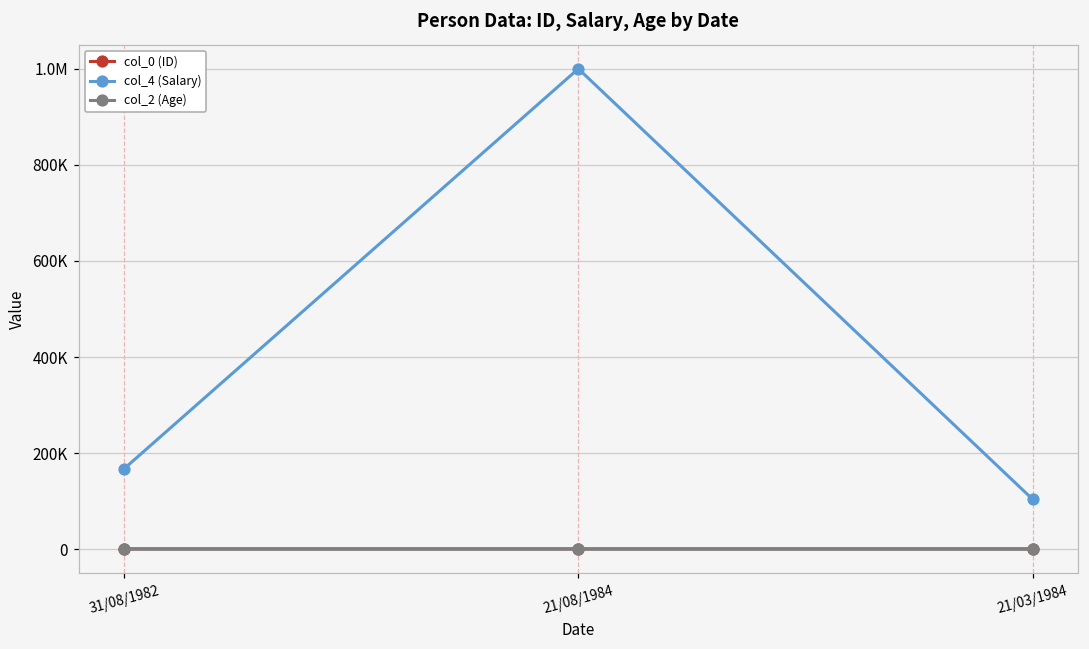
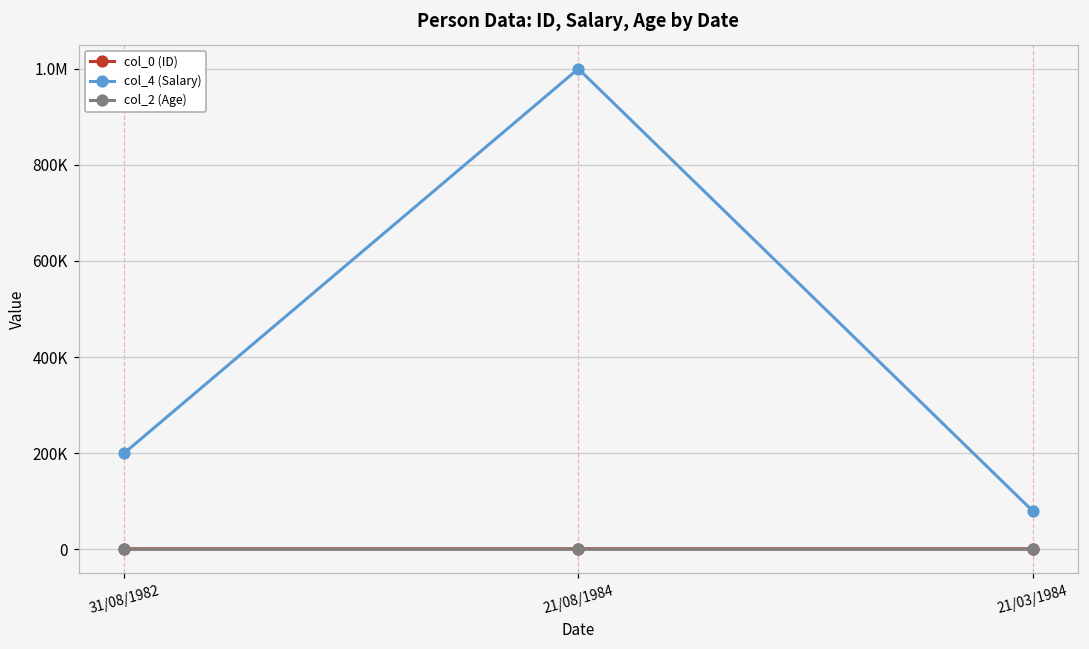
  {
    "col_2 (Age)": {
      "31/08/1982": 0,
      "21/08/1984": 0,
      "21/03/1984": 0
    },
    "col_4 (Salary)": {
-     "31/08/1982": 170000,
+     "31/08/1982": 200000,
      "21/08/1984": 1000000,
-     "21/03/1984": 100000
+     "21/03/1984": 80000
    }
  }
